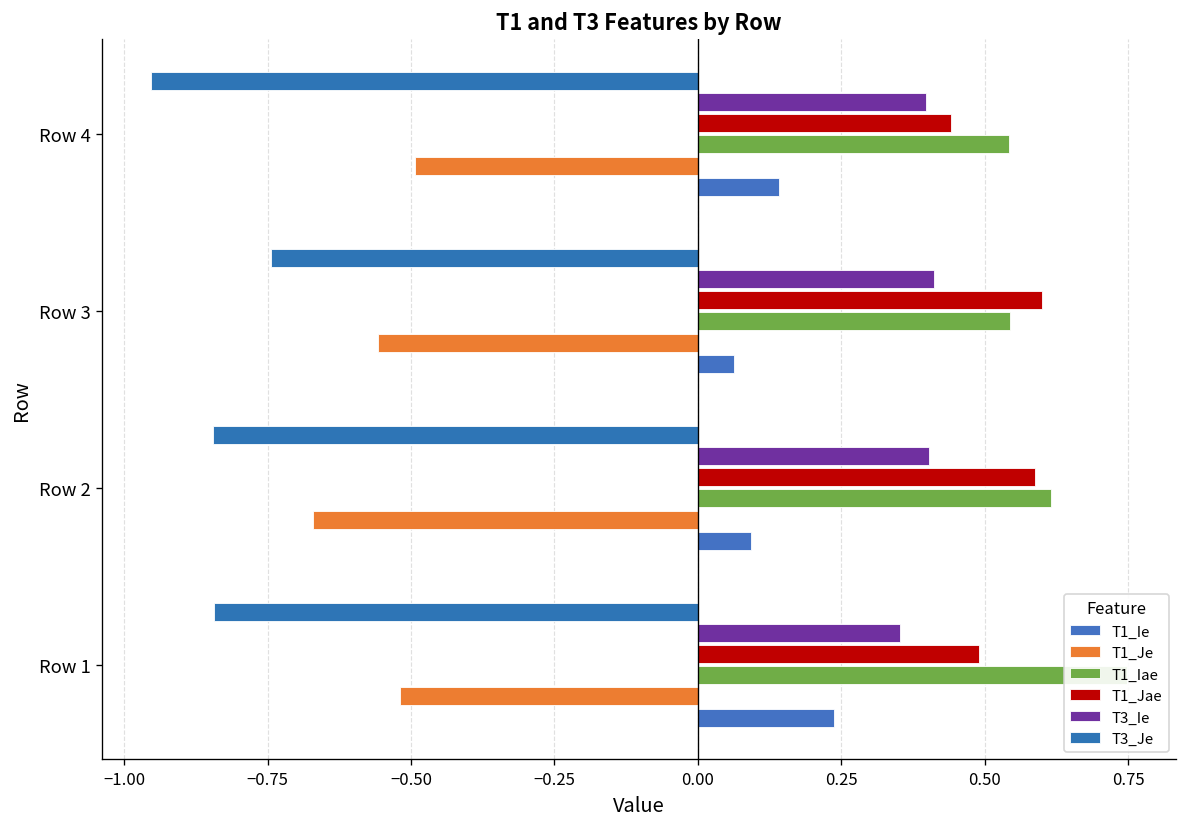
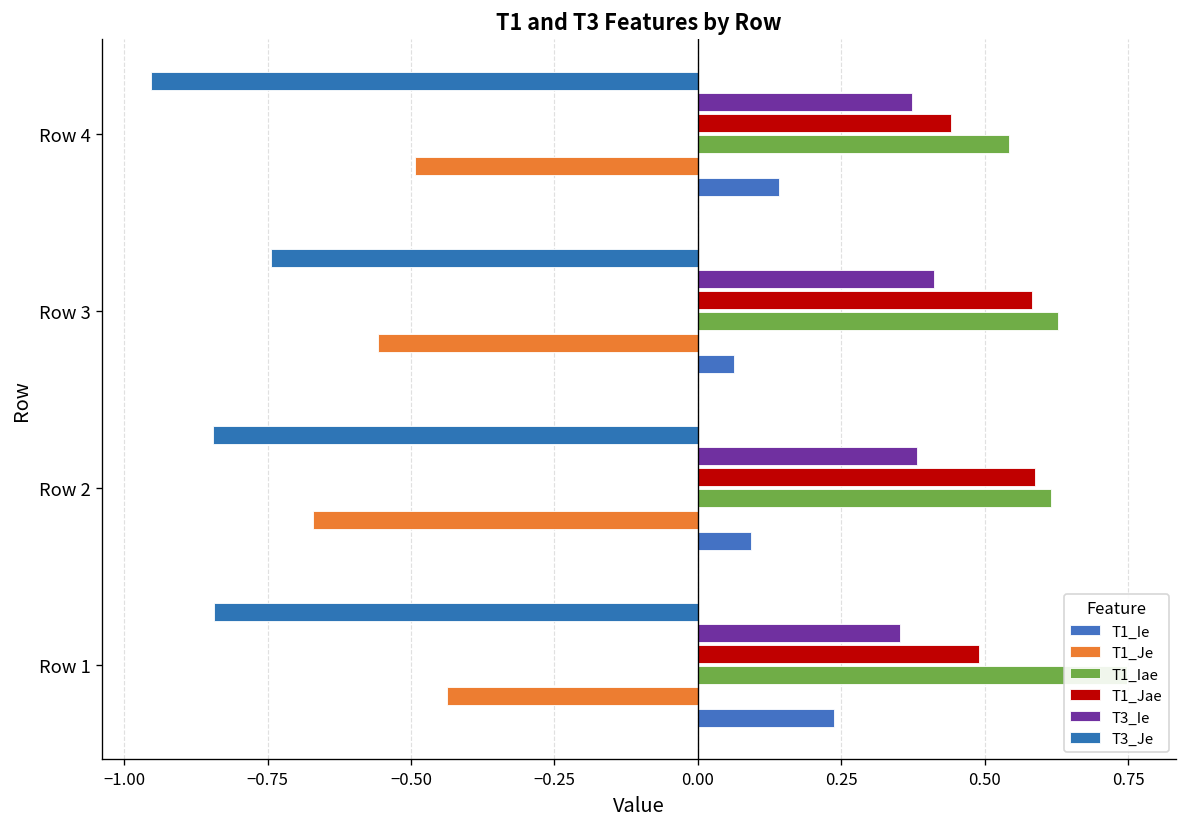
  {
    "T1_Je": {
      "Row 4": -0.49,
      "Row 3": -0.56,
      "Row 2": -0.67,
-     "Row 1": -0.52
+     "Row 1": -0.44
    },
    "T1_Iae": {
      "Row 4": 0.54,
-     "Row 3": 0.54,
+     "Row 3": 0.63,
      "Row 2": 0.62
    },
    "T1_Jae": {
      "Row 4": 0.44,
-     "Row 3": 0.60,
+     "Row 3": 0.58,
      "Row 2": 0.59,
      "Row 1": 0.49
    },
    "T3_Ie": {
-     "Row 4": 0.40,
+     "Row 4": 0.37,
      "Row 3": 0.41,
-     "Row 2": 0.40,
+     "Row 2": 0.38,
      "Row 1": 0.35
    }
  }
